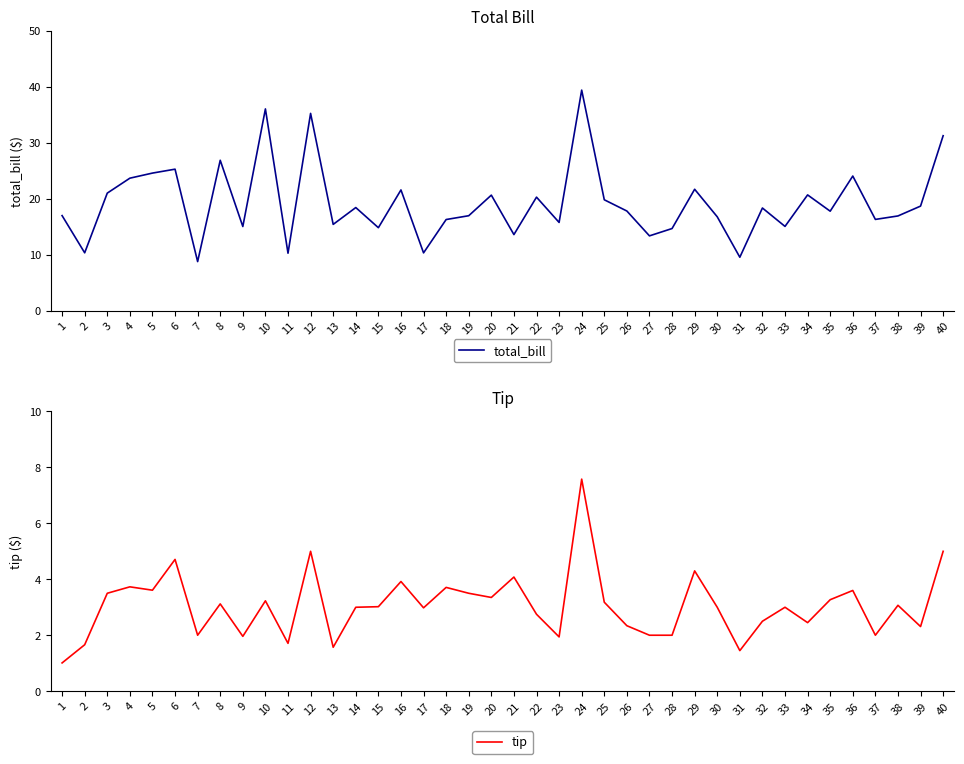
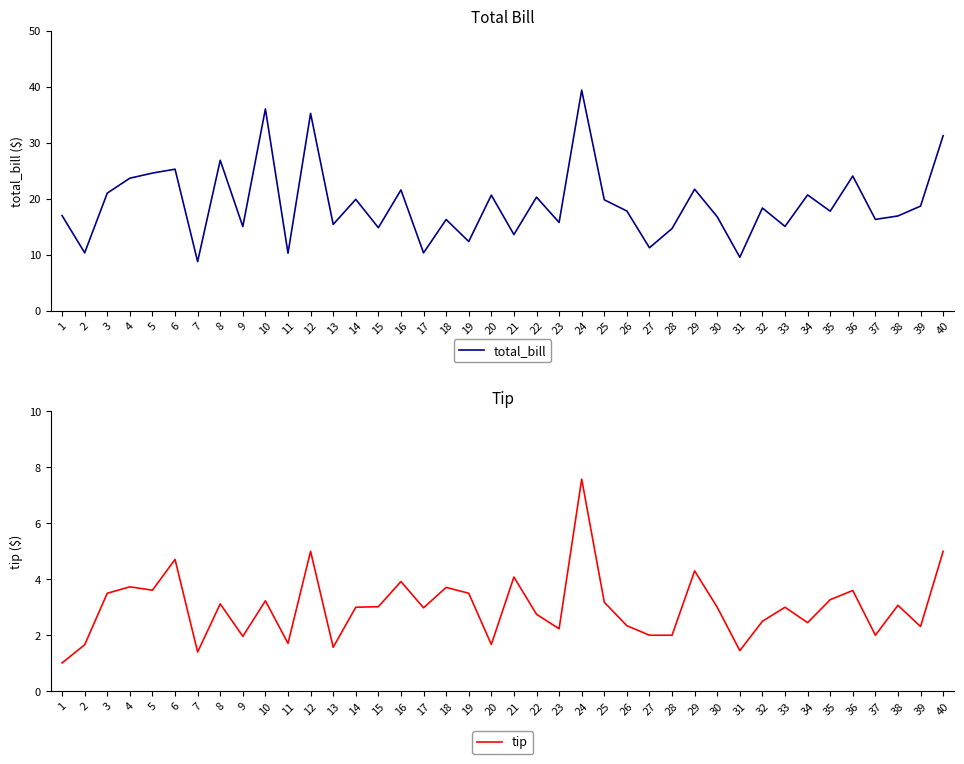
  {
    "Total Bill": {
      "1": 17,
      "2": 10,
      "3": 21,
      "4": 24,
      "5": 25,
      "6": 25,
      "7": 9,
      "8": 27,
      "9": 15,
      "10": 36,
      "11": 10,
      "12": 35,
      "13": 15,
-     "14": 18,
+     "14": 20,
      "15": 15,
      "16": 22,
      "17": 10,
      "18": 16,
-     "19": 17,
+     "19": 12,
      "20": 21,
      "21": 14,
      "22": 20,
      "23": 16,
      "24": 39,
      "25": 20,
      "26": 18,
-     "27": 13,
+     "27": 11,
      "28": 15,
      "29": 22,
      "30": 17,
      "31": 10,
      "32": 18,
      "33": 15,
      "34": 21,
      "35": 18,
      "36": 24,
      "37": 16,
      "38": 17,
      "39": 19,
      "40": 31
    },
    "Tip": {
      "1": 1.0,
      "2": 1.7,
      "3": 3.5,
      "4": 3.7,
      "5": 3.6,
      "6": 4.7,
-     "7": 2.0,
+     "7": 1.4,
      "8": 3.1,
      "9": 2.0,
      "10": 3.2,
      "11": 1.7,
      "12": 5.0,
      "13": 1.6,
      "14": 3.0,
      "15": 3.0,
      "16": 3.9,
      "17": 3.0,
      "18": 3.7,
      "19": 3.5,
-     "20": 3.4,
+     "20": 1.7,
      "21": 4.1,
      "22": 2.8,
-     "23": 1.9,
+     "23": 2.2,
      "24": 7.6,
      "25": 3.2,
      "26": 2.3,
      "27": 2.0,
      "28": 2.0,
      "29": 4.3,
      "30": 3.0,
      "31": 1.5,
      "32": 2.5,
      "33": 3.0,
      "34": 2.5,
      "35": 3.3,
      "36": 3.6,
      "37": 2.0,
      "38": 3.1,
      "39": 2.3,
      "40": 5.0
    }
  }
